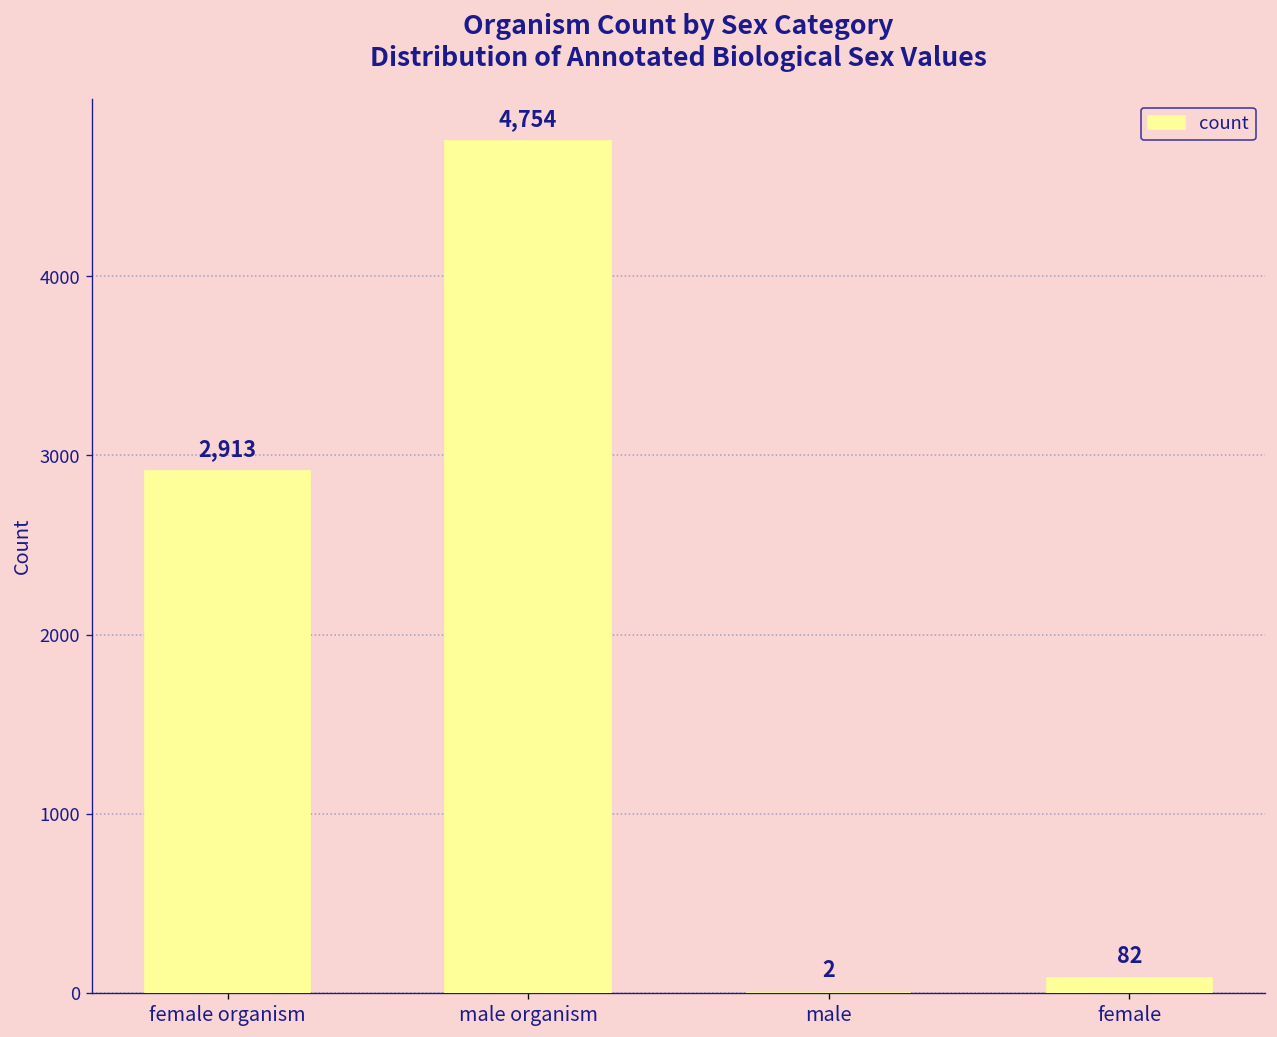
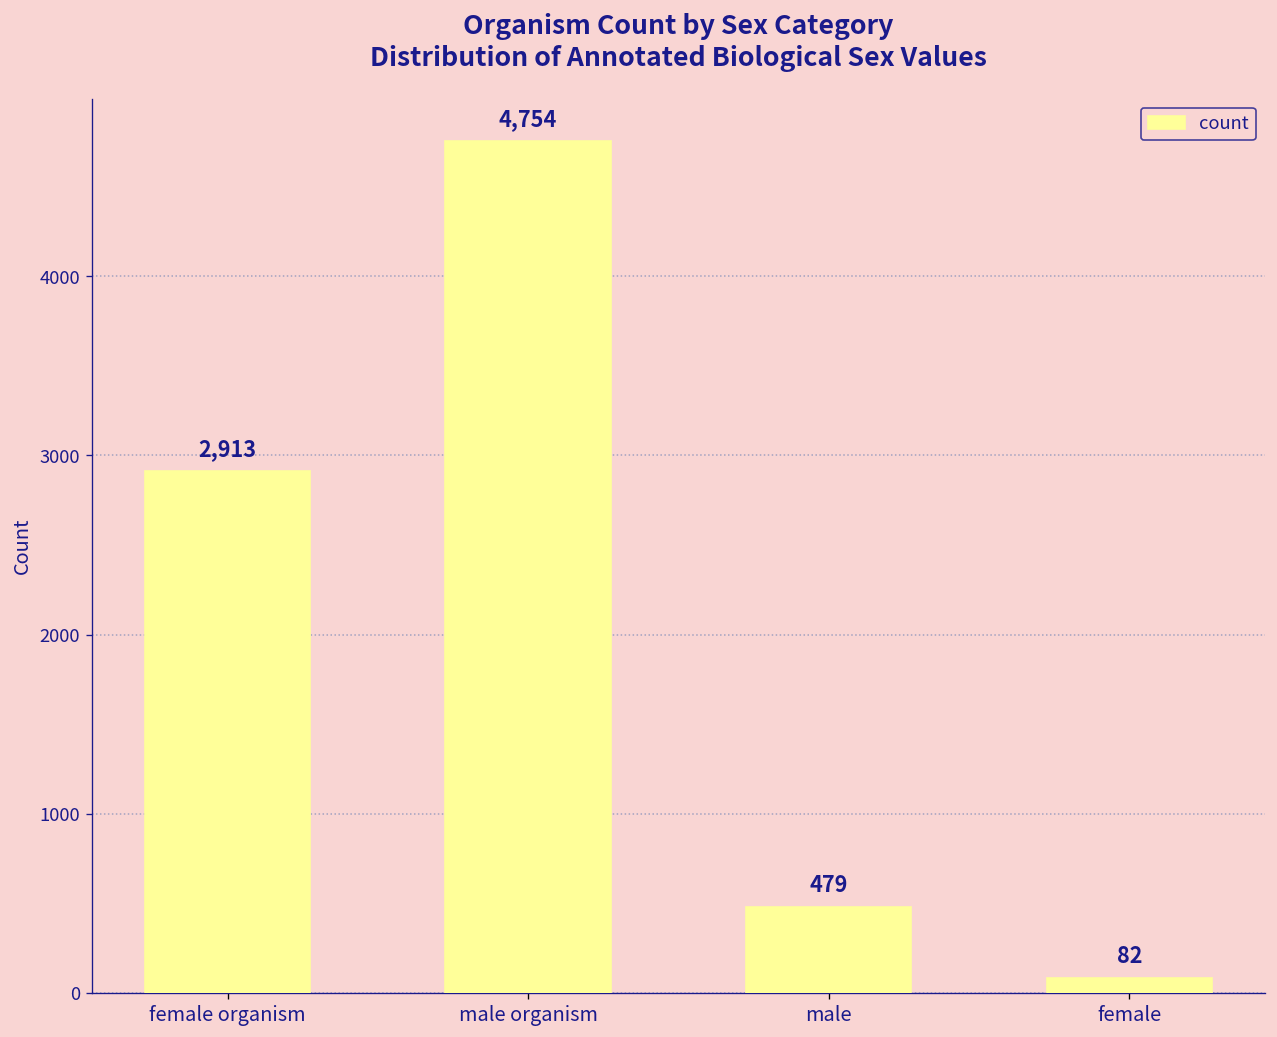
  {
    "female organism": "2,913",
    "male organism": "4,754",
-   "male": "2",
+   "male": "479",
    "female": "82"
  }
